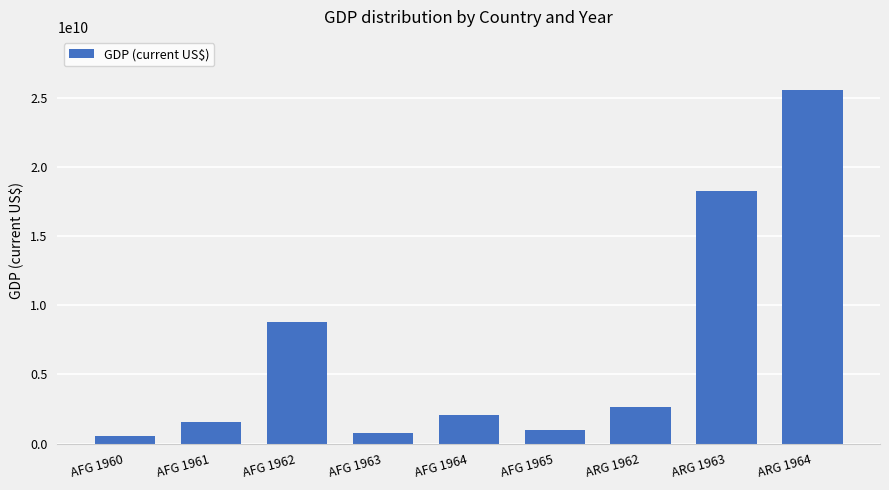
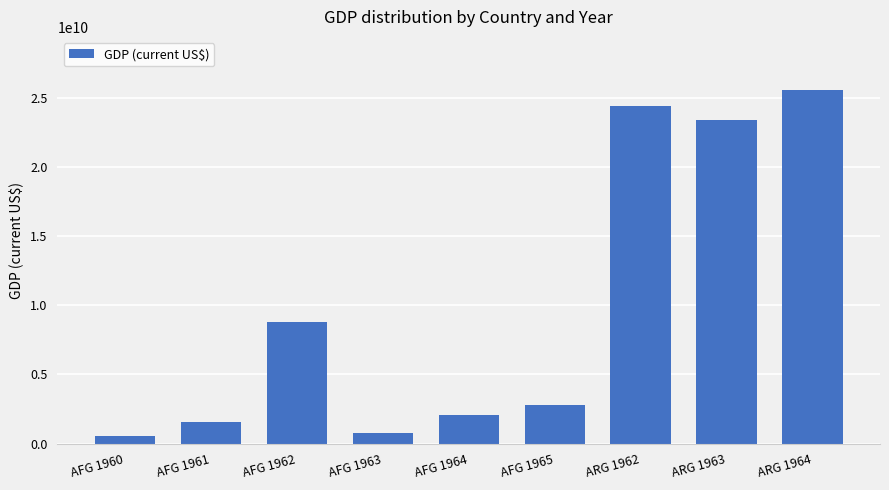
  {
    "AFG 1960": 500000000,
    "AFG 1961": 1600000000,
    "AFG 1962": 8800000000,
    "AFG 1963": 800000000,
    "AFG 1964": 2100000000,
-   "AFG 1965": 1000000000,
-   "ARG 1962": 2600000000,
-   "ARG 1963": 18300000000,
+   "AFG 1965": 2800000000,
+   "ARG 1962": 24500000000,
+   "ARG 1963": 23500000000,
    "ARG 1964": 25600000000
  }
